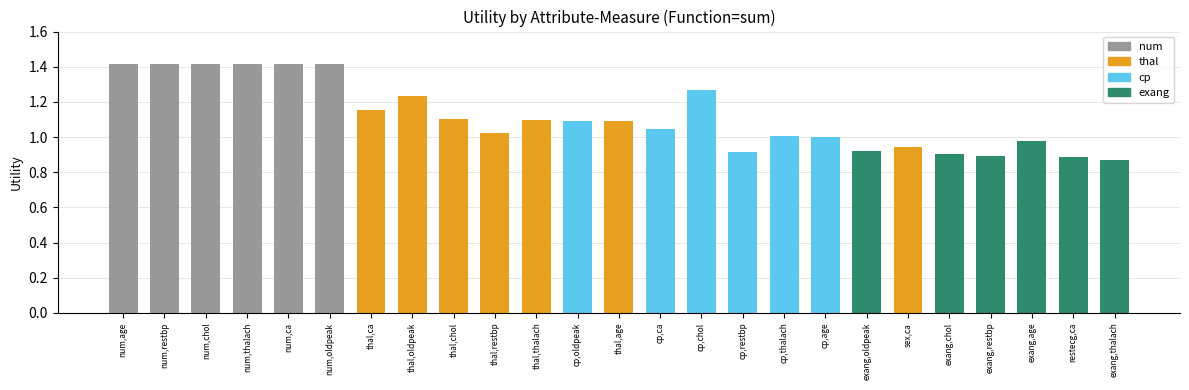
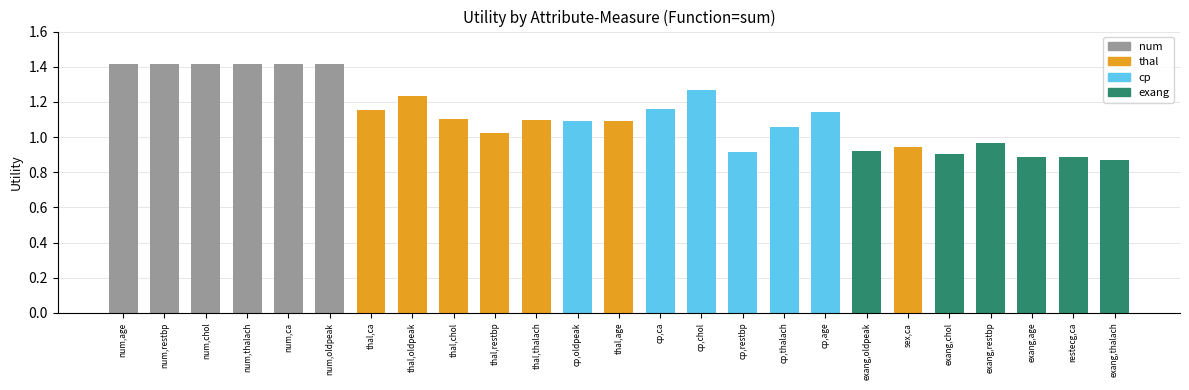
  {
    "num,age": 1.41,
    "num,restbp": 1.41,
    "num,chol": 1.41,
    "num,thalach": 1.41,
    "num,ca": 1.41,
    "num,oldpeak": 1.41,
    "thal,ca": 1.16,
    "thal,oldpeak": 1.23,
    "thal,chol": 1.11,
    "thal,restbp": 1.02,
    "thal,thalach": 1.10,
    "cp,oldpeak": 1.09,
    "thal,age": 1.09,
-   "cp,ca": 1.05,
+   "cp,ca": 1.16,
    "cp,chol": 1.27,
    "cp,restbp": 0.92,
-   "cp,thalach": 1.01,
-   "cp,age": 1.00,
+   "cp,thalach": 1.06,
+   "cp,age": 1.14,
    "exang,oldpeak": 0.92,
    "sex,ca": 0.94,
    "exang,chol": 0.90,
-   "exang,restbp": 0.89,
-   "exang,age": 0.98,
+   "exang,restbp": 0.97,
+   "exang,age": 0.89,
    "restecg,ca": 0.89,
    "exang,thalach": 0.87
  }
